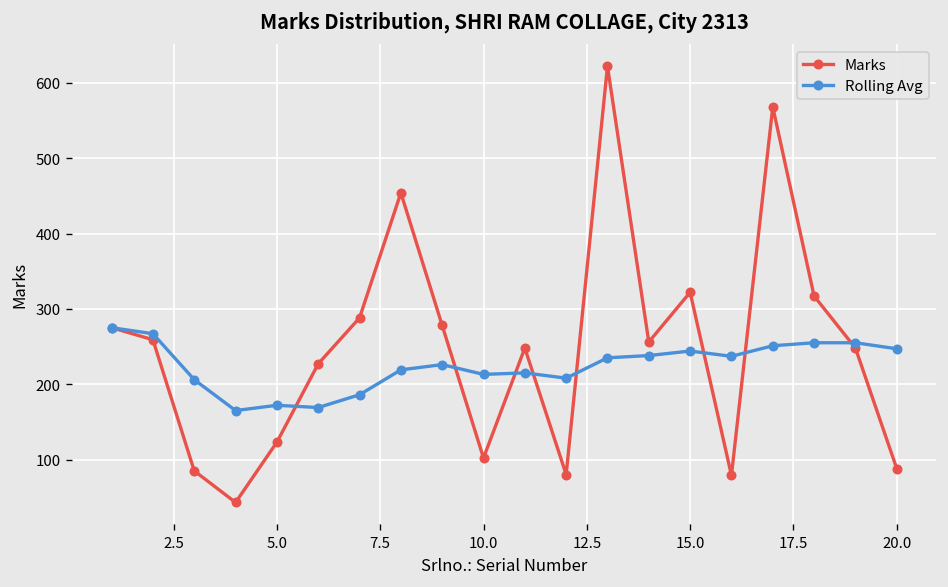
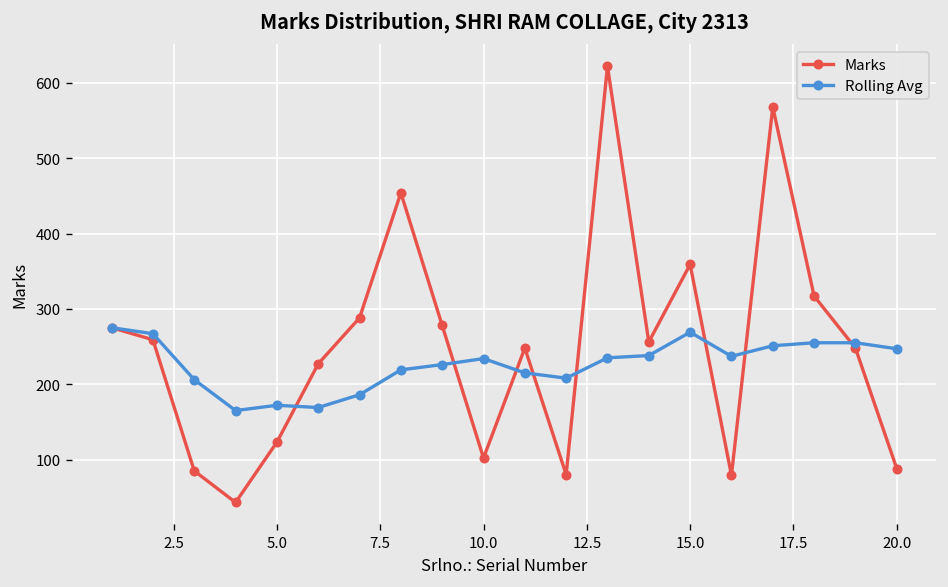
  {
    "Marks": {
      "5.0": 120,
      "10.0": 100,
-     "15.0": 320,
+     "15.0": 360,
      "20.0": 90
    },
    "Rolling Avg": {
      "5.0": 170,
-     "10.0": 210,
-     "15.0": 240,
+     "10.0": 230,
+     "15.0": 270,
      "20.0": 250
    }
  }
